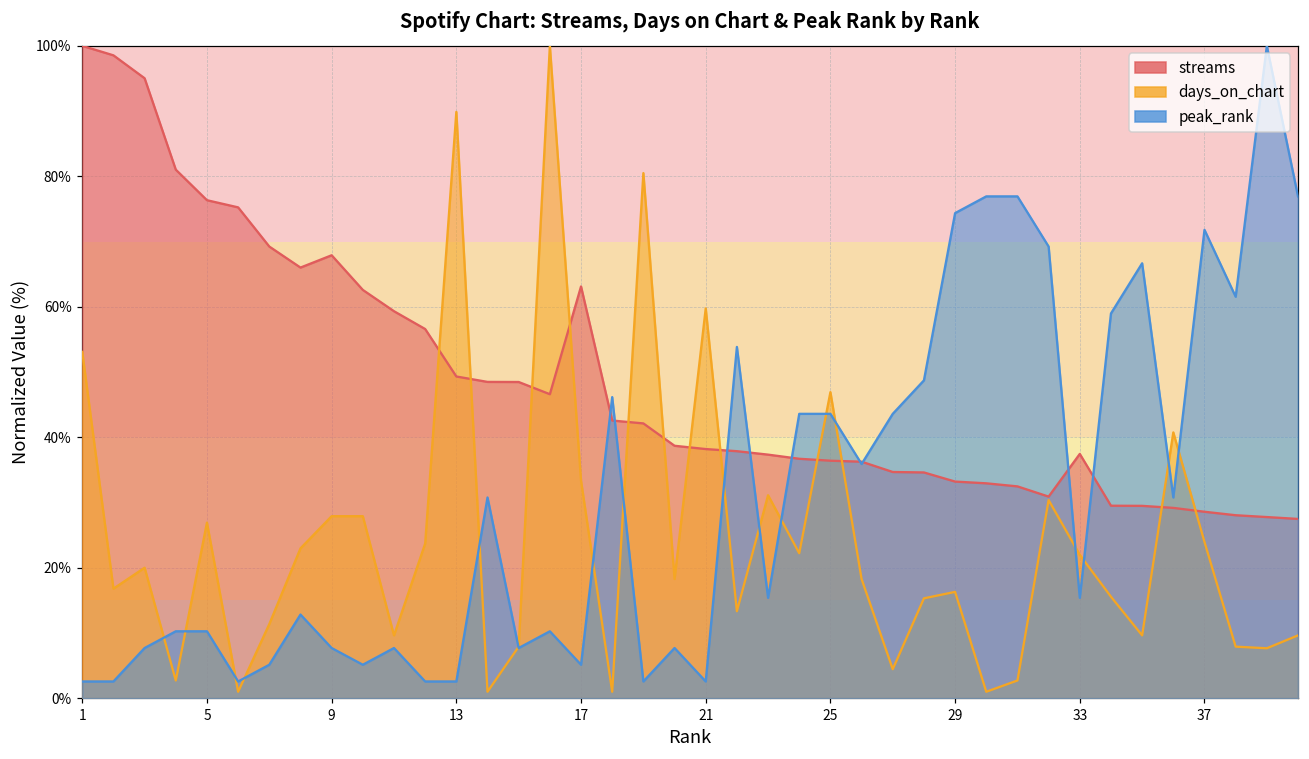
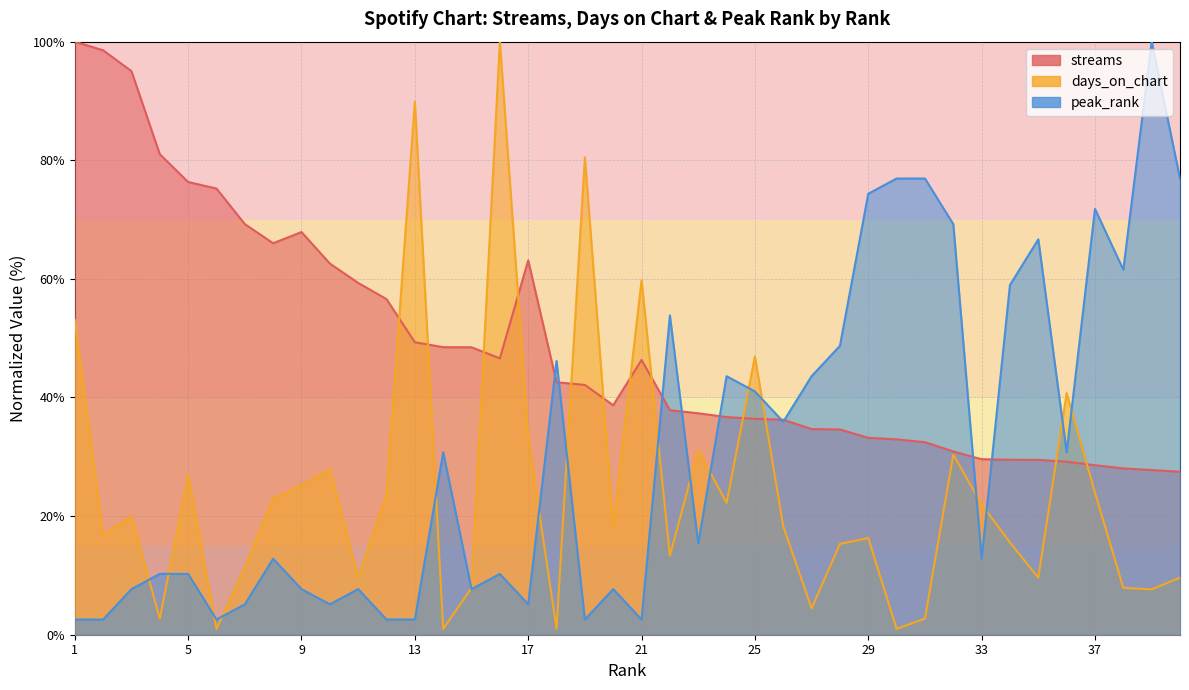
  {
    "streams": {
      "1": "100%",
      "5": "76%",
      "9": "68%",
      "13": "49%",
      "17": "63%",
-     "21": "38%",
+     "21": "46%",
      "25": "36%",
      "29": "33%",
-     "33": "37%",
+     "33": "30%",
      "37": "29%"
    },
    "days_on_chart": {
      "1": "53%",
      "5": "27%",
-     "9": "28%",
+     "9": "25%",
      "13": "90%",
      "17": "33%",
      "21": "60%",
      "25": "47%",
      "29": "16%",
      "33": "22%",
      "37": "24%"
    },
    "peak_rank": {
      "1": "3%",
      "5": "10%",
      "9": "8%",
      "13": "3%",
      "17": "5%",
      "21": "3%",
-     "25": "44%",
+     "25": "41%",
      "29": "74%",
-     "33": "15%",
+     "33": "13%",
      "37": "72%"
    }
  }
